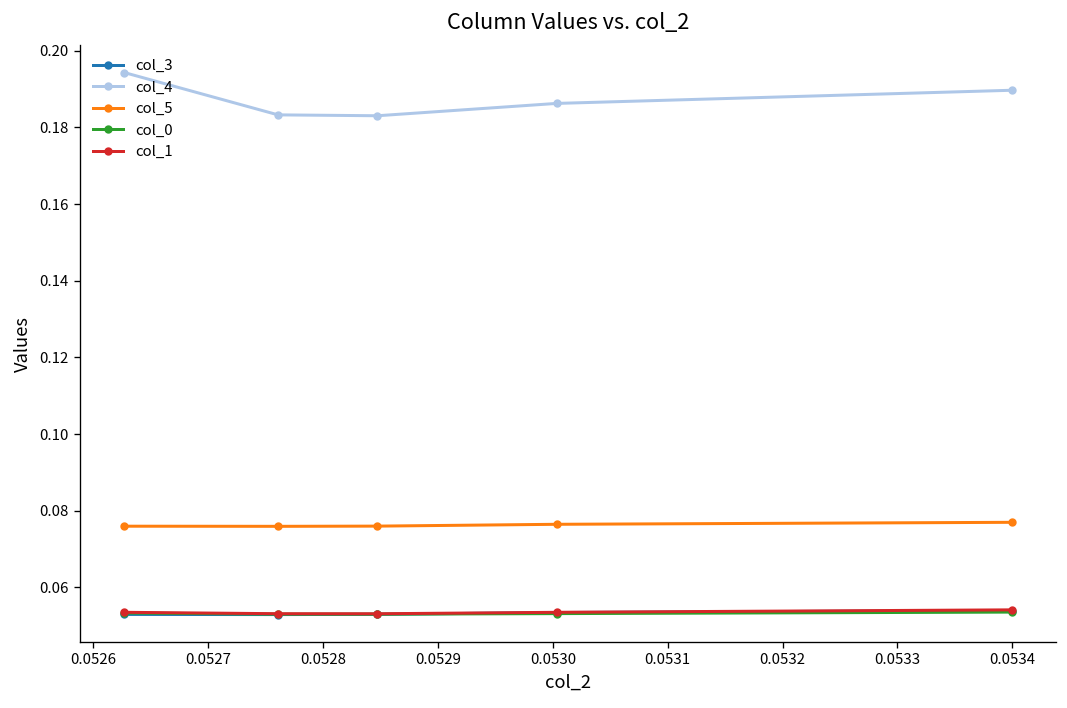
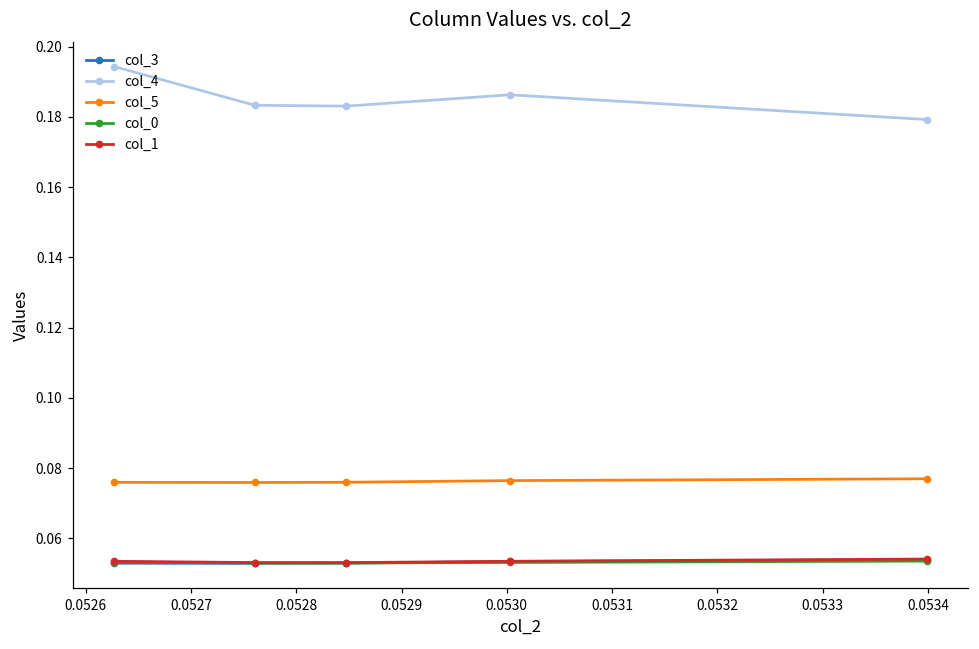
  {
    "col_4": {
-     "0.0534": 0.190
+     "0.0534": 0.179
    },
    "col_5": {
      "0.0534": 0.077
    }
  }
